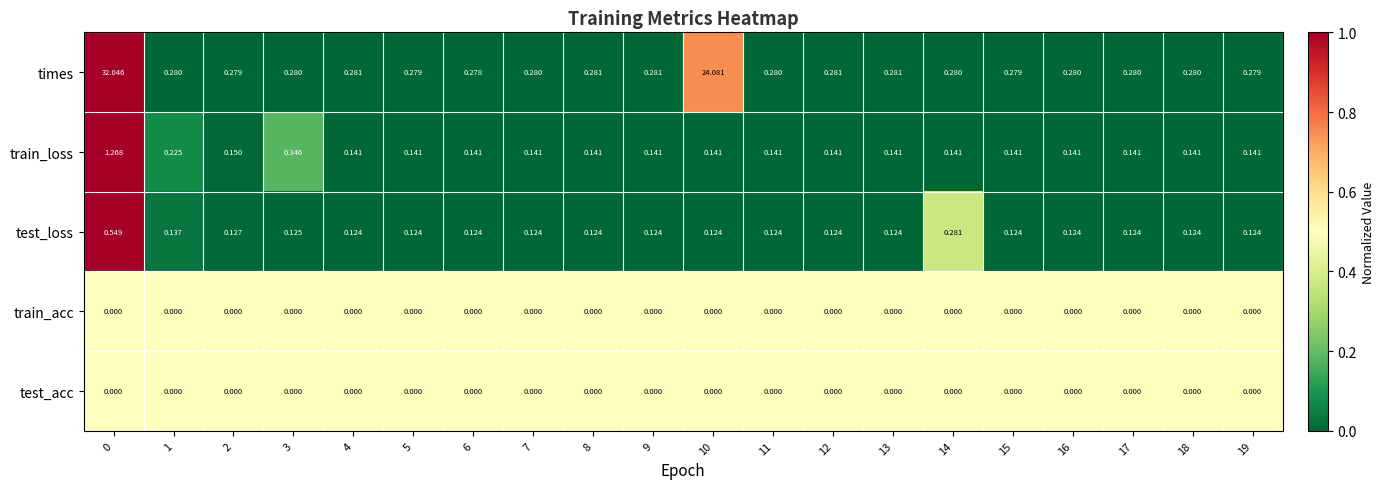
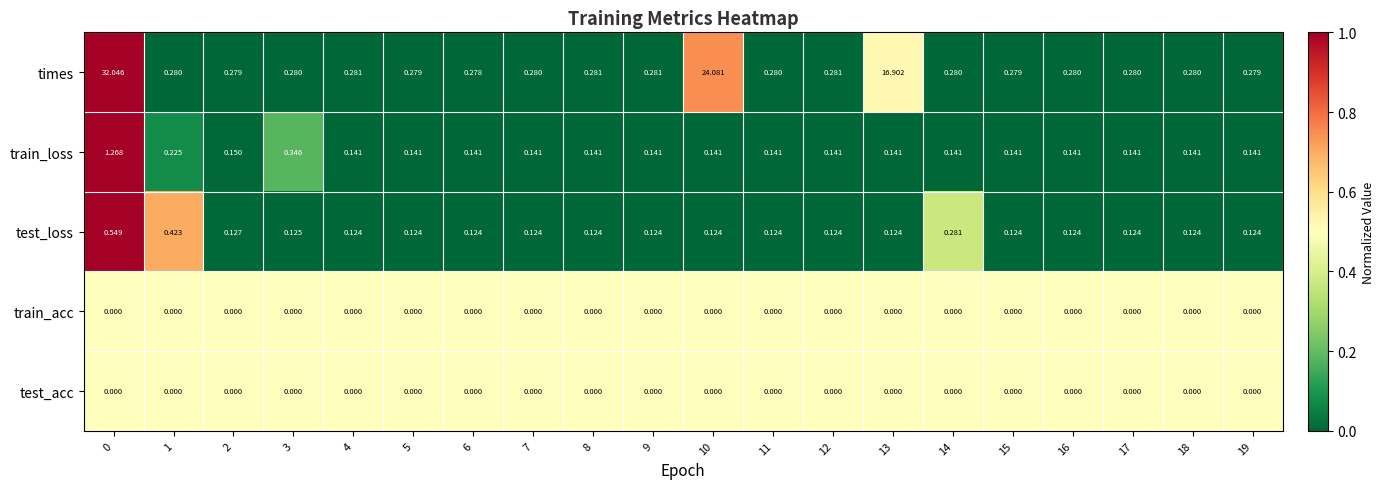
  {
    "times": {
      "0": 32.046,
      "1": 0.280,
      "2": 0.279,
      "3": 0.280,
      "4": 0.281,
      "5": 0.279,
      "6": 0.278,
      "7": 0.280,
      "8": 0.281,
      "9": 0.281,
      "10": 24.081,
      "11": 0.280,
      "12": 0.281,
-     "13": 0.281,
+     "13": 16.902,
      "14": 0.280,
      "15": 0.279,
      "16": 0.280,
      "17": 0.280,
      "18": 0.280,
      "19": 0.279
    },
    "train_loss": {
      "0": 1.268,
      "1": 0.225,
      "2": 0.150,
      "3": 0.346,
      "4": 0.141,
      "5": 0.141,
      "6": 0.141,
      "7": 0.141,
      "8": 0.141,
      "9": 0.141,
      "10": 0.141,
      "11": 0.141,
      "12": 0.141,
      "13": 0.141,
      "14": 0.141,
      "15": 0.141,
      "16": 0.141,
      "17": 0.141,
      "18": 0.141,
      "19": 0.141
    },
    "test_loss": {
      "0": 0.549,
-     "1": 0.137,
+     "1": 0.423,
      "2": 0.127,
      "3": 0.125,
      "4": 0.124,
      "5": 0.124,
      "6": 0.124,
      "7": 0.124,
      "8": 0.124,
      "9": 0.124,
      "10": 0.124,
      "11": 0.124,
      "12": 0.124,
      "13": 0.124,
      "14": 0.281,
      "15": 0.124,
      "16": 0.124,
      "17": 0.124,
      "18": 0.124,
      "19": 0.124
    },
    "train_acc": {
      "0": 0.000,
      "1": 0.000,
      "2": 0.000,
      "3": 0.000,
      "4": 0.000,
      "5": 0.000,
      "6": 0.000,
      "7": 0.000,
      "8": 0.000,
      "9": 0.000,
      "10": 0.000,
      "11": 0.000,
      "12": 0.000,
      "13": 0.000,
      "14": 0.000,
      "15": 0.000,
      "16": 0.000,
      "17": 0.000,
      "18": 0.000,
      "19": 0.000
    },
    "test_acc": {
      "0": 0.000,
      "1": 0.000,
      "2": 0.000,
      "3": 0.000,
      "4": 0.000,
      "5": 0.000,
      "6": 0.000,
      "7": 0.000,
      "8": 0.000,
      "9": 0.000,
      "10": 0.000,
      "11": 0.000,
      "12": 0.000,
      "13": 0.000,
      "14": 0.000,
      "15": 0.000,
      "16": 0.000,
      "17": 0.000,
      "18": 0.000,
      "19": 0.000
    }
  }
